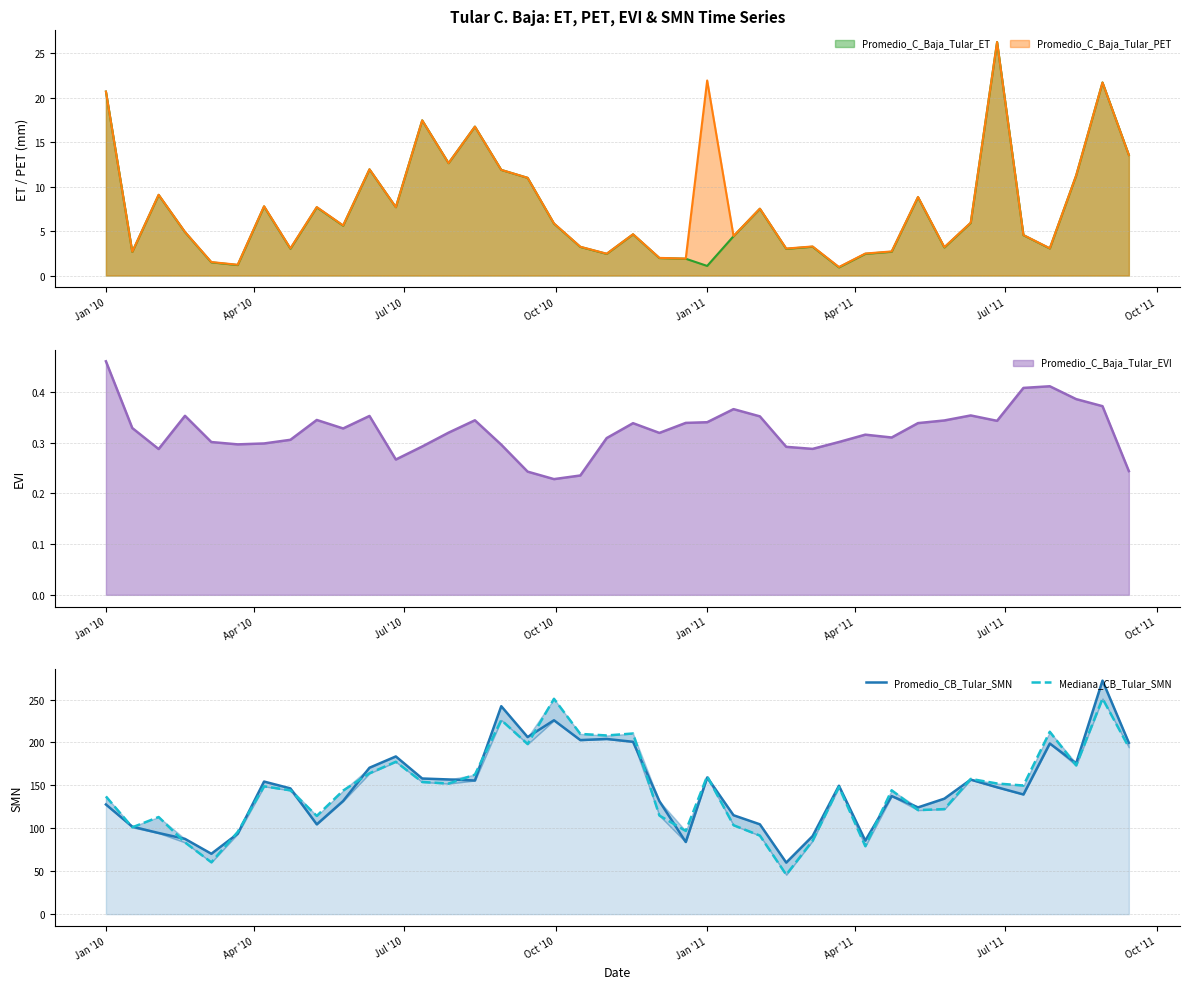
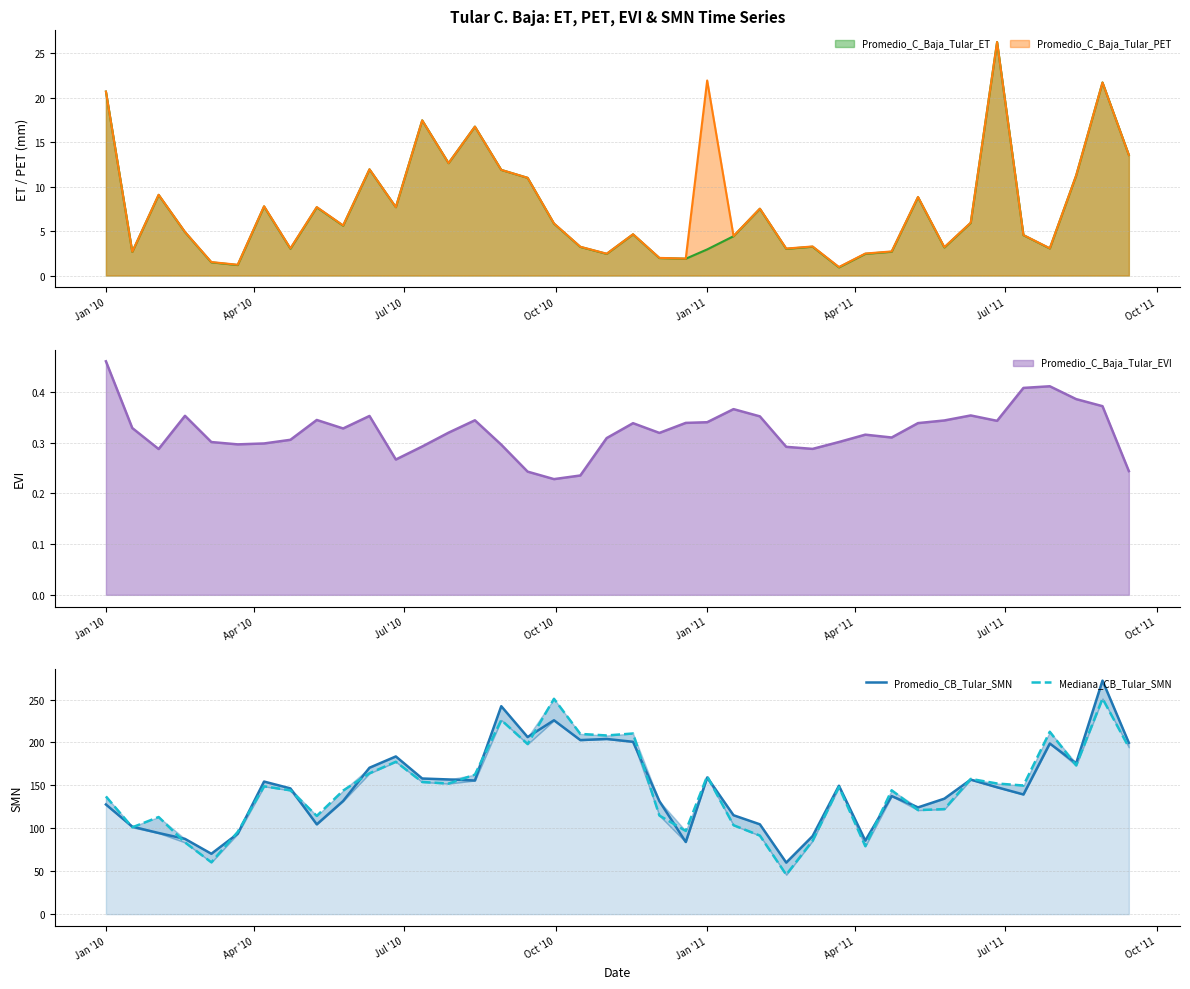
  {
    "Tular C. Baja: ET, PET, EVI & SMN Time Series": {
      "Promedio_C_Baja_Tular_ET": {
-       "Jan '11": 1
+       "Jan '11": 3
      },
      "Promedio_C_Baja_Tular_PET": {
        "Jan '11": 22
      }
    }
  }
